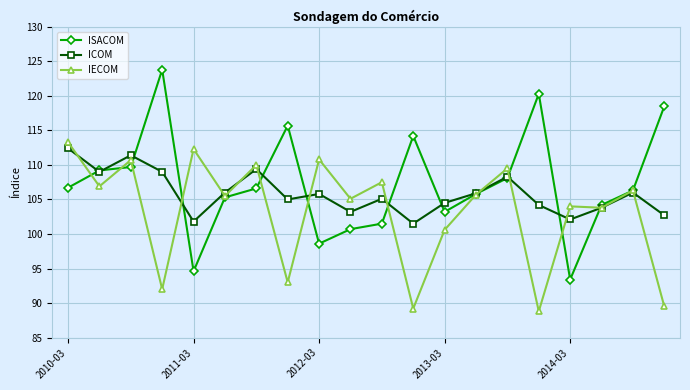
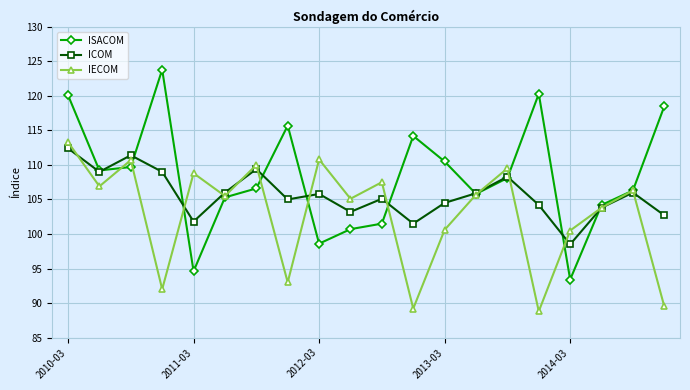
  {
    "ISACOM": {
-     "2010-03": 107,
+     "2010-03": 120,
      "2011-03": 95,
      "2012-03": 99,
-     "2013-03": 103,
+     "2013-03": 111,
      "2014-03": 93
    },
    "ICOM": {
      "2010-03": 112,
      "2011-03": 102,
      "2012-03": 106,
      "2013-03": 105,
-     "2014-03": 102
+     "2014-03": 99
    },
    "IECOM": {
      "2010-03": 113,
-     "2011-03": 112,
+     "2011-03": 109,
      "2012-03": 111,
      "2013-03": 101,
-     "2014-03": 104
+     "2014-03": 101
    }
  }
